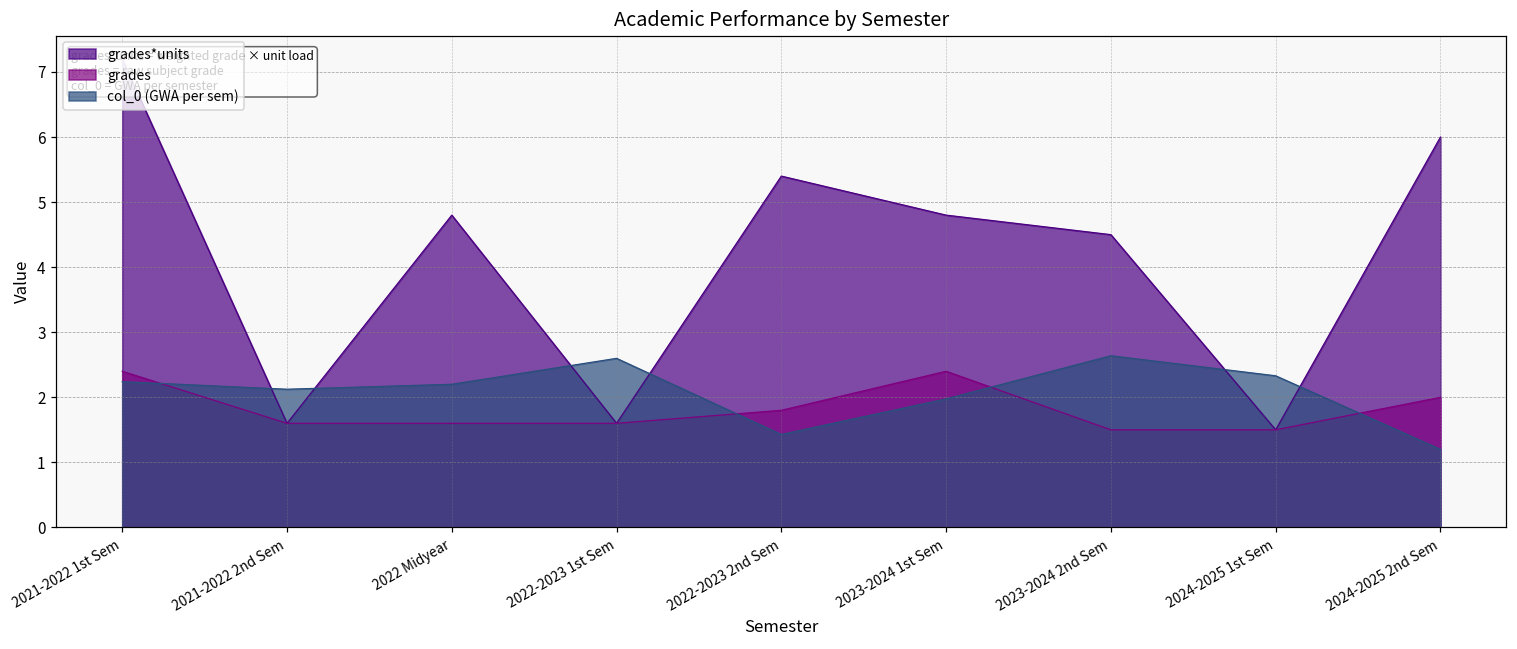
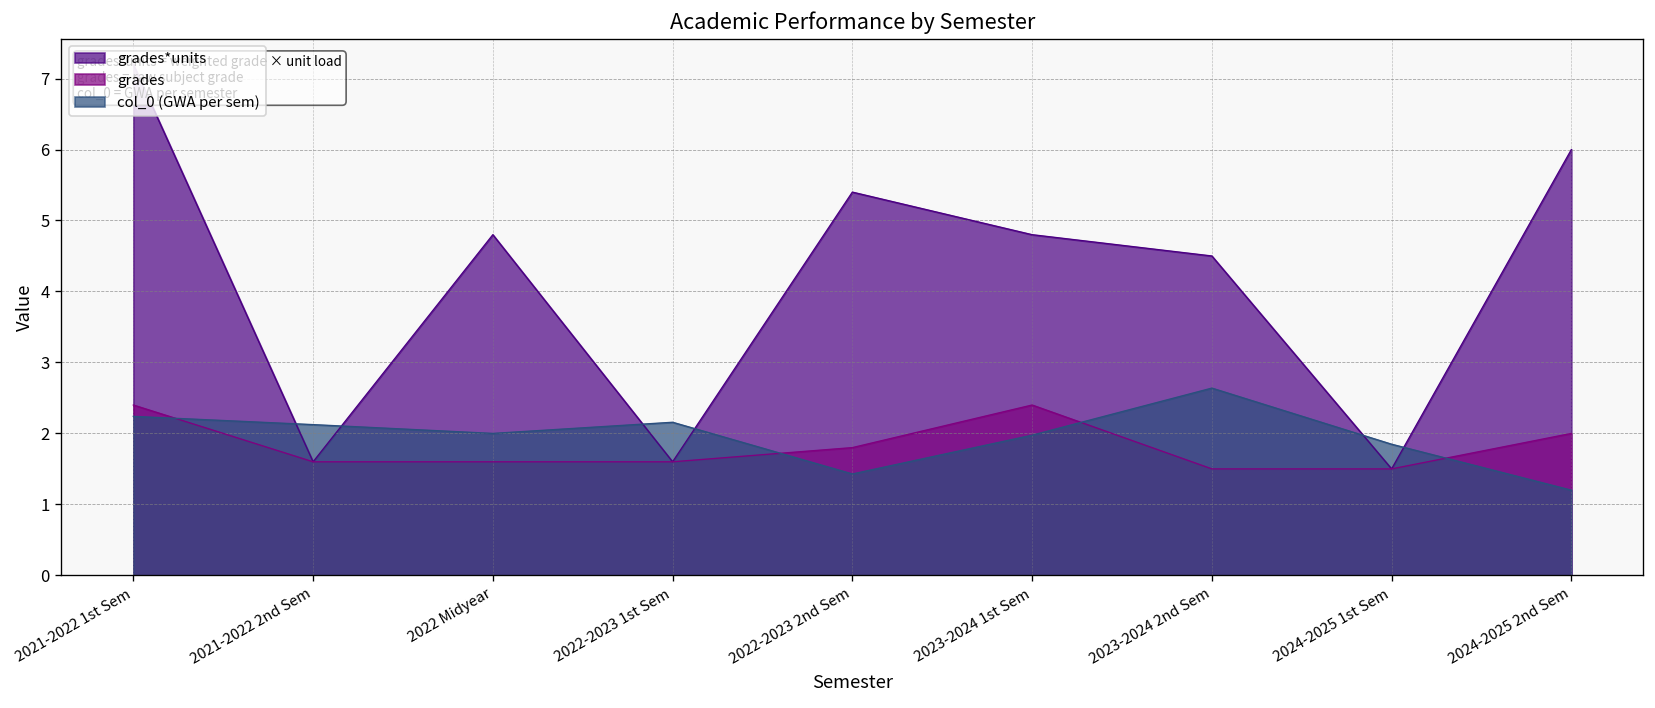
  {
    "col_0 (GWA per sem)": {
      "2021-2022 1st Sem": 2.2,
      "2021-2022 2nd Sem": 2.1,
-     "2022 Midyear": 2.2,
-     "2022-2023 1st Sem": 2.6,
+     "2022 Midyear": 2.0,
+     "2022-2023 1st Sem": 2.2,
      "2022-2023 2nd Sem": 1.4,
      "2023-2024 1st Sem": 2.0,
      "2023-2024 2nd Sem": 2.6,
-     "2024-2025 1st Sem": 2.3,
+     "2024-2025 1st Sem": 1.8,
      "2024-2025 2nd Sem": 1.2
    }
  }
